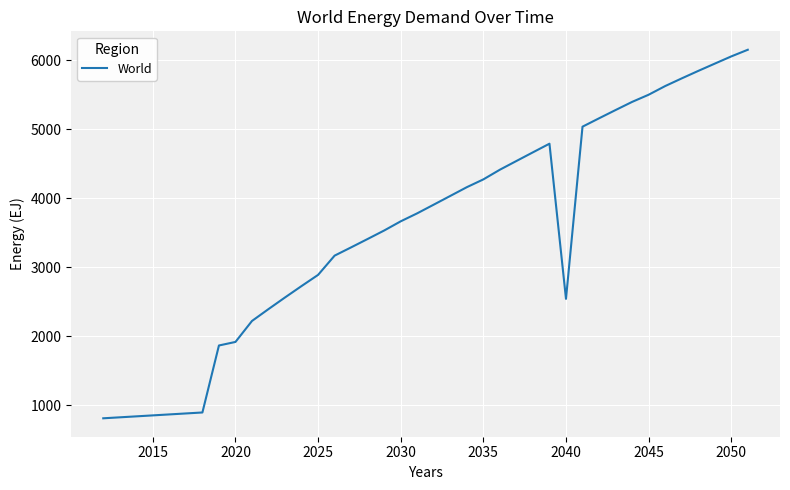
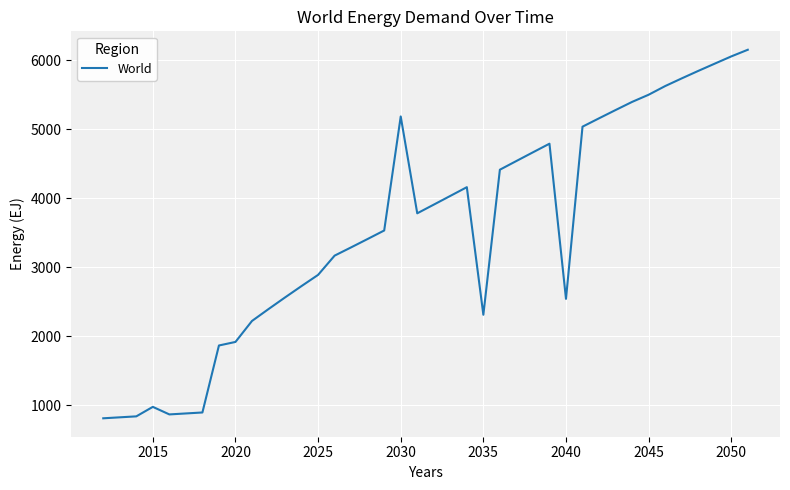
  {
-   "2015": 900,
+   "2015": 1000,
    "2020": 1900,
    "2025": 2900,
-   "2030": 3700,
-   "2035": 4300,
+   "2030": 5200,
+   "2035": 2300,
    "2040": 2500,
    "2045": 5500,
    "2050": 6100
  }
